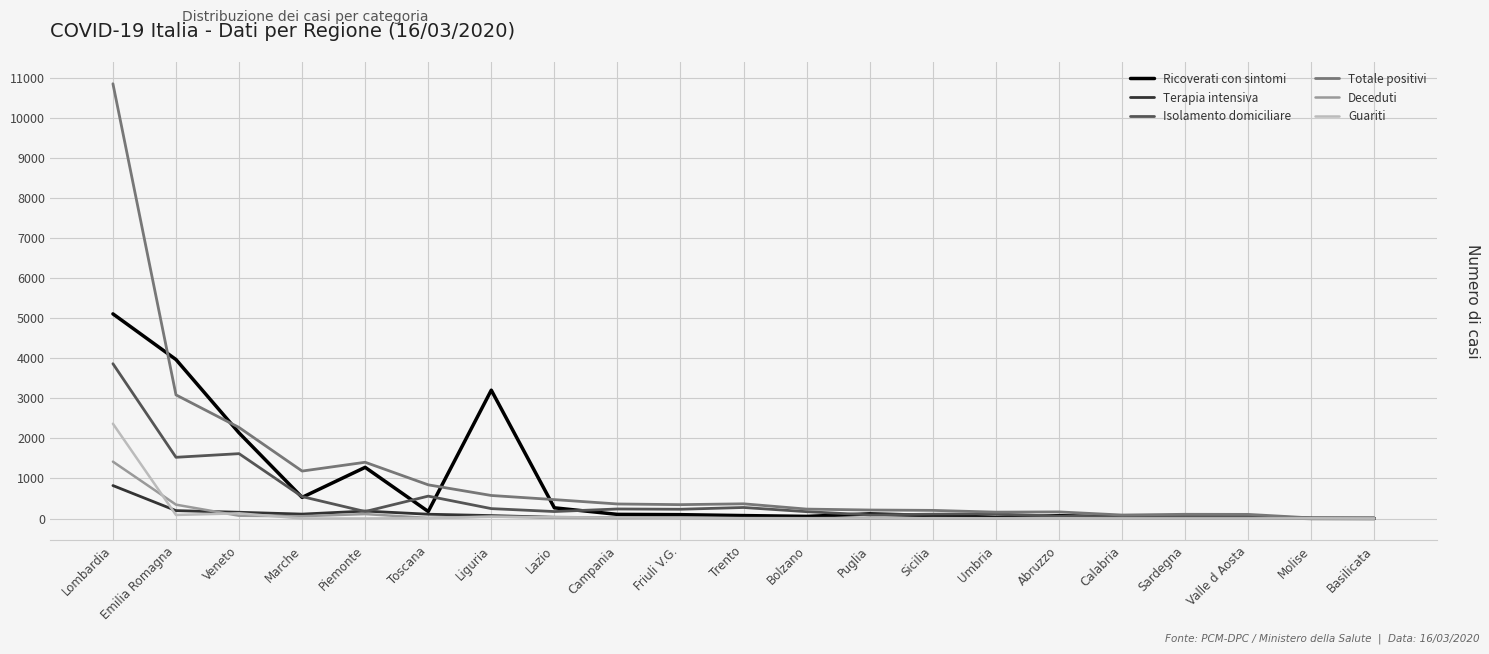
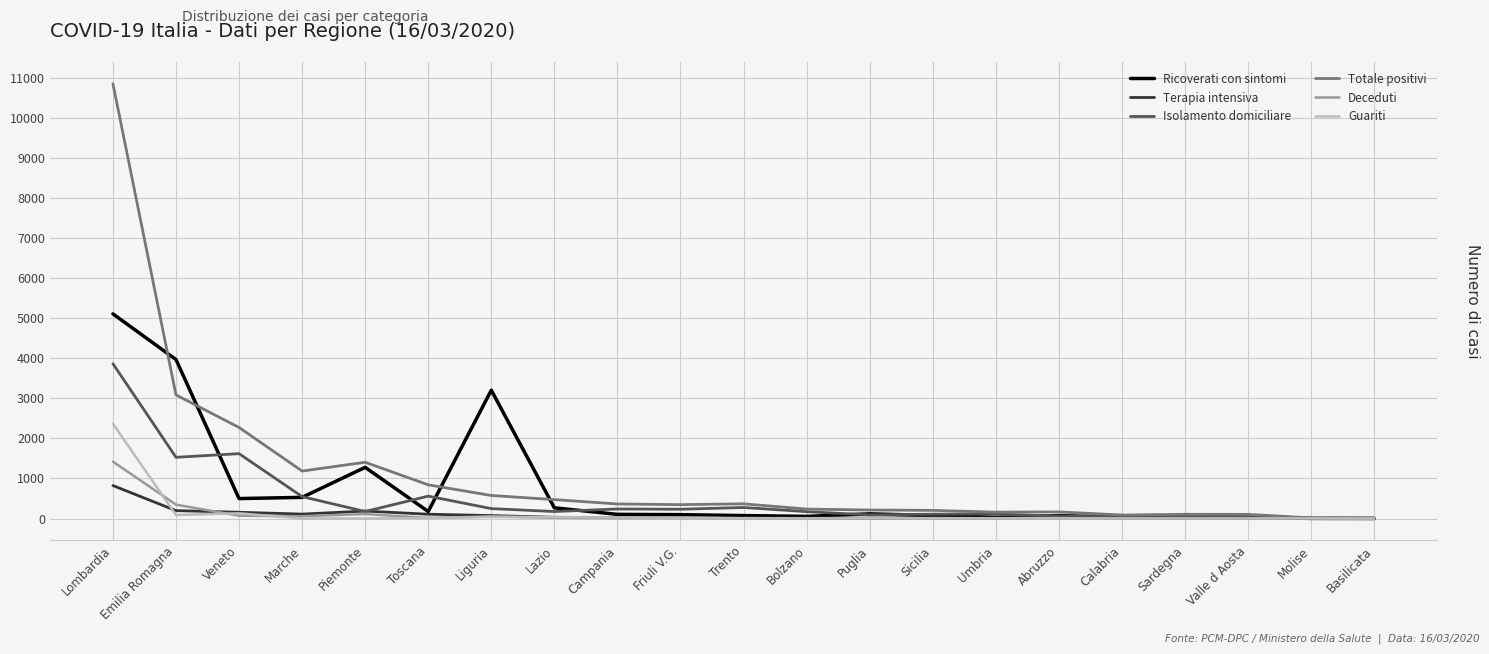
  {
    "Ricoverati con sintomi": {
      "Lombardia": 5100,
      "Emilia Romagna": 4000,
-     "Veneto": 2100,
+     "Veneto": 500,
      "Piemonte": 1300,
      "Toscana": 200,
      "Liguria": 3200,
      "Lazio": 300,
      "Campania": 100,
      "Friuli V.G.": 100
    }
  }
